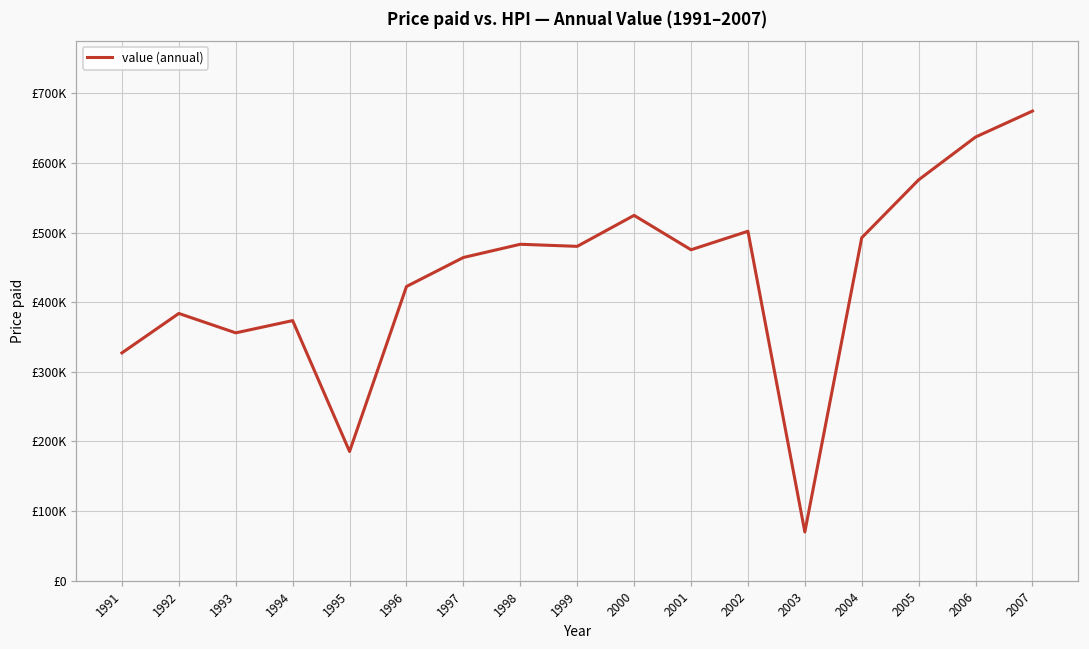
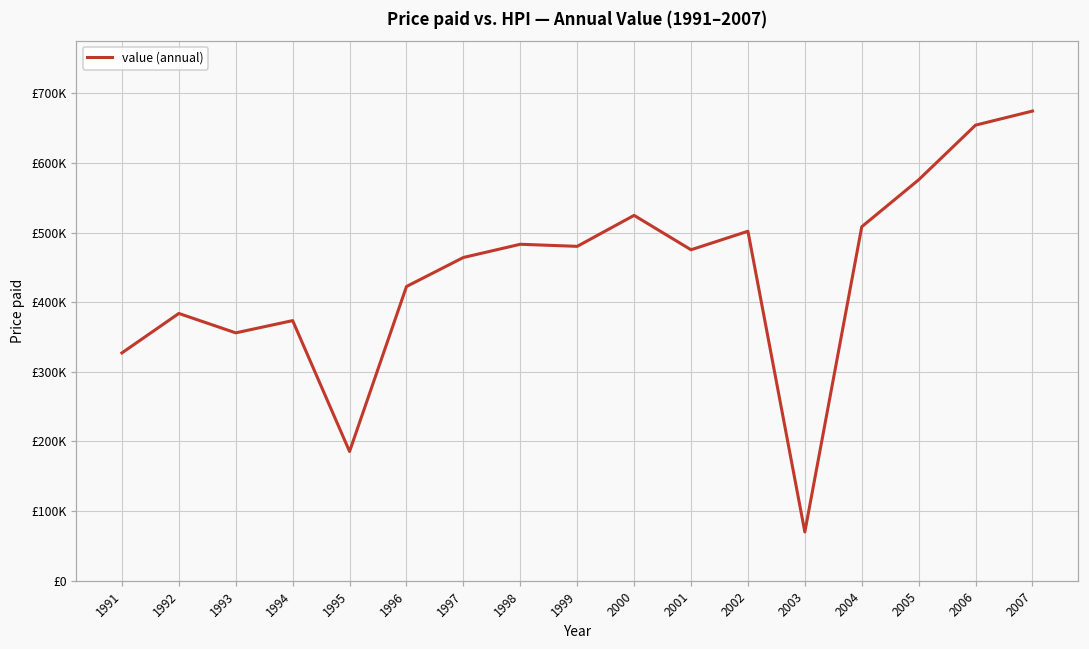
  {
    "1991": "£330000",
    "1992": "£380000",
    "1993": "£360000",
    "1994": "£370000",
    "1995": "£190000",
    "1996": "£420000",
    "1997": "£460000",
    "1998": "£480000",
    "1999": "£480000",
    "2000": "£520000",
    "2001": "£480000",
    "2002": "£500000",
    "2003": "£70000",
-   "2004": "£490000",
+   "2004": "£510000",
    "2005": "£580000",
-   "2006": "£640000",
+   "2006": "£650000",
    "2007": "£670000"
  }
